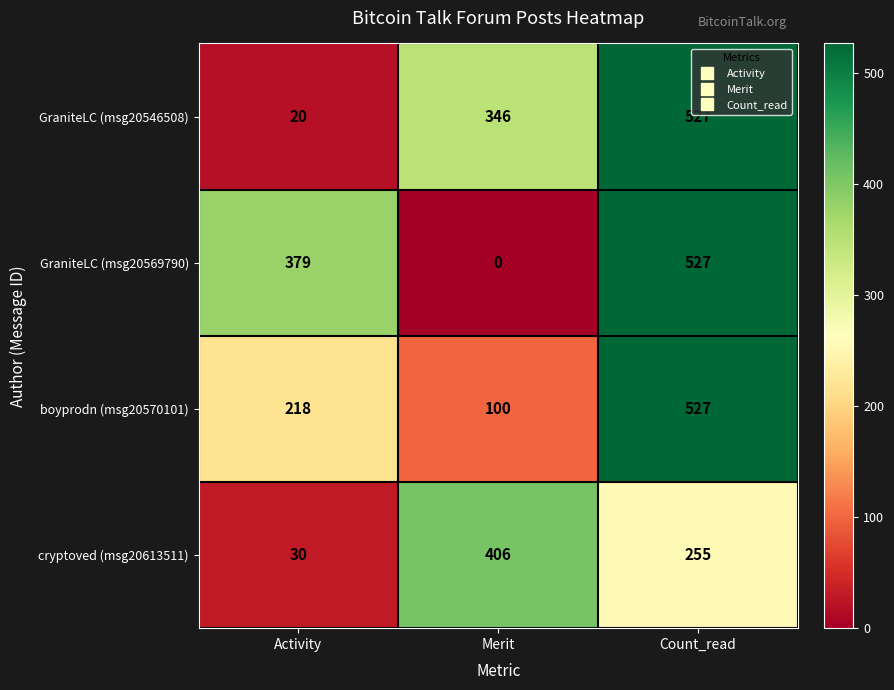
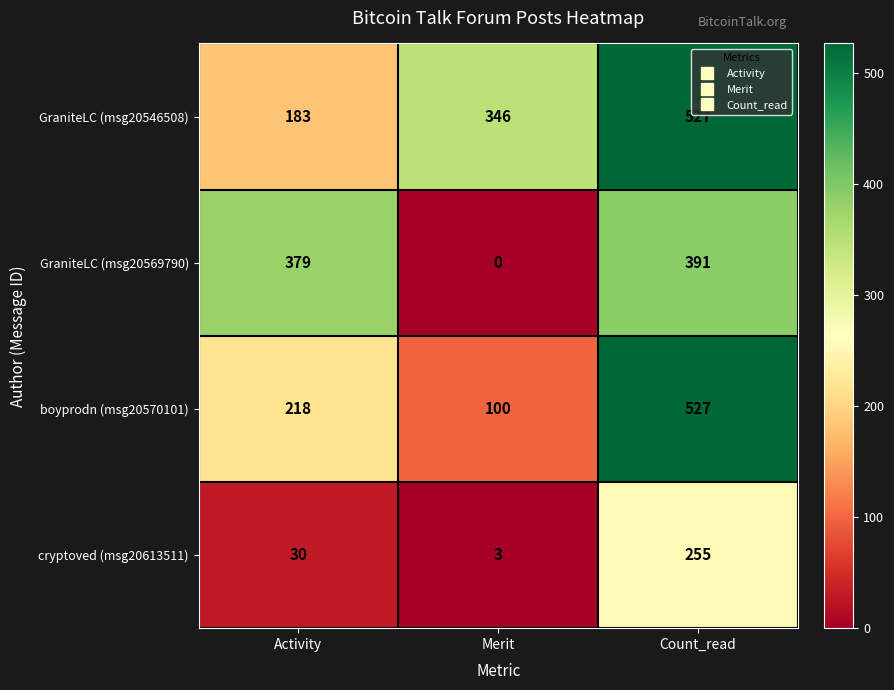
  {
    "GraniteLC (msg20546508)": {
-     "Activity": 20,
+     "Activity": 183,
      "Merit": 346
    },
    "GraniteLC (msg20569790)": {
      "Activity": 379,
      "Merit": 0,
-     "Count_read": 527
+     "Count_read": 391
    },
    "boyprodn (msg20570101)": {
      "Activity": 218,
      "Merit": 100,
      "Count_read": 527
    },
    "cryptoved (msg20613511)": {
      "Activity": 30,
-     "Merit": 406,
+     "Merit": 3,
      "Count_read": 255
    }
  }
